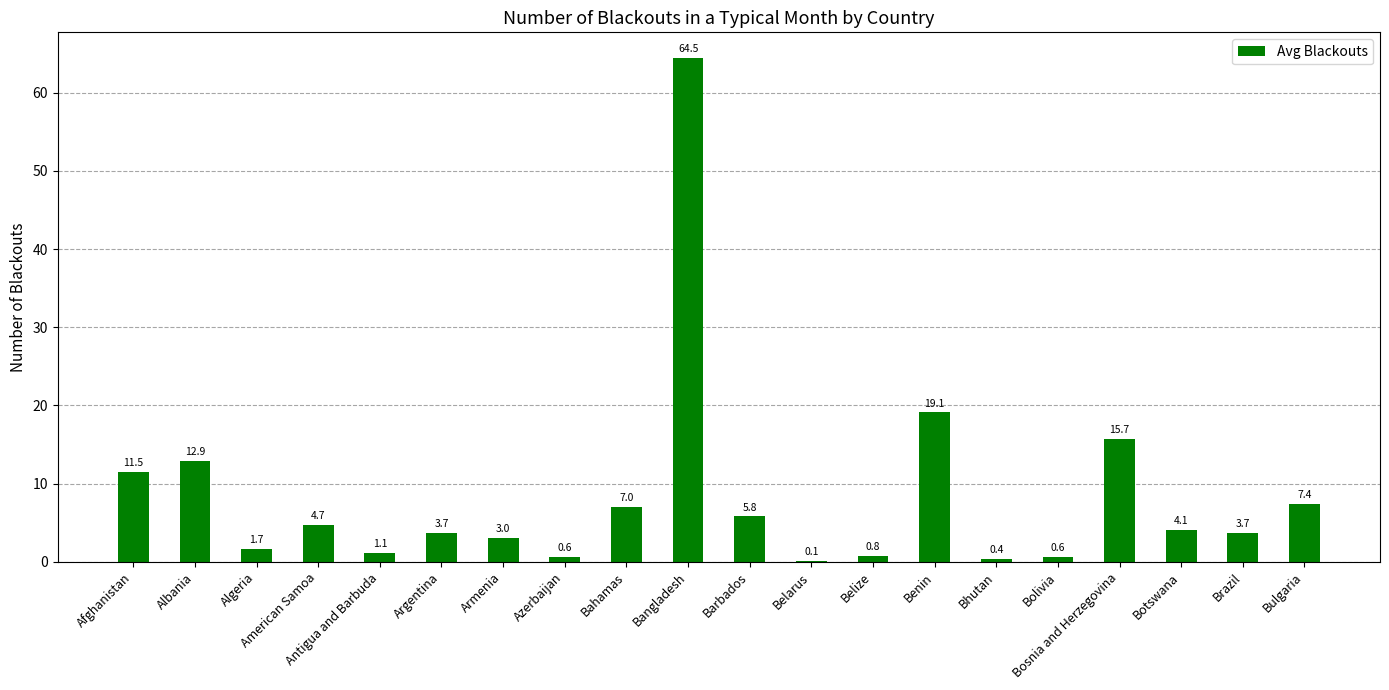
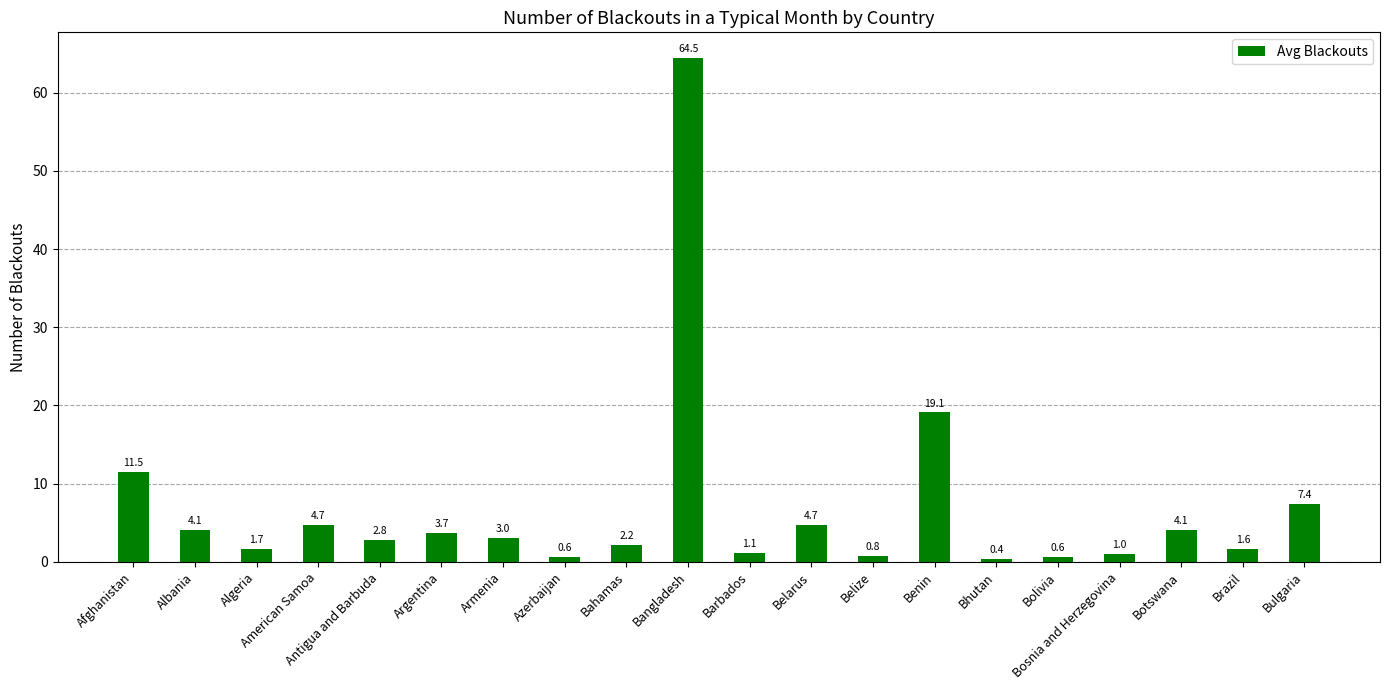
  {
    "Afghanistan": 11.5,
-   "Albania": 12.9,
+   "Albania": 4.1,
    "Algeria": 1.7,
    "American Samoa": 4.7,
-   "Antigua and Barbuda": 1.1,
+   "Antigua and Barbuda": 2.8,
    "Argentina": 3.7,
    "Armenia": 3.0,
    "Azerbaijan": 0.6,
-   "Bahamas": 7.0,
+   "Bahamas": 2.2,
    "Bangladesh": 64.5,
-   "Barbados": 5.8,
-   "Belarus": 0.1,
+   "Barbados": 1.1,
+   "Belarus": 4.7,
    "Belize": 0.8,
    "Benin": 19.1,
    "Bhutan": 0.4,
    "Bolivia": 0.6,
-   "Bosnia and Herzegovina": 15.7,
+   "Bosnia and Herzegovina": 1.0,
    "Botswana": 4.1,
-   "Brazil": 3.7,
+   "Brazil": 1.6,
    "Bulgaria": 7.4
  }
